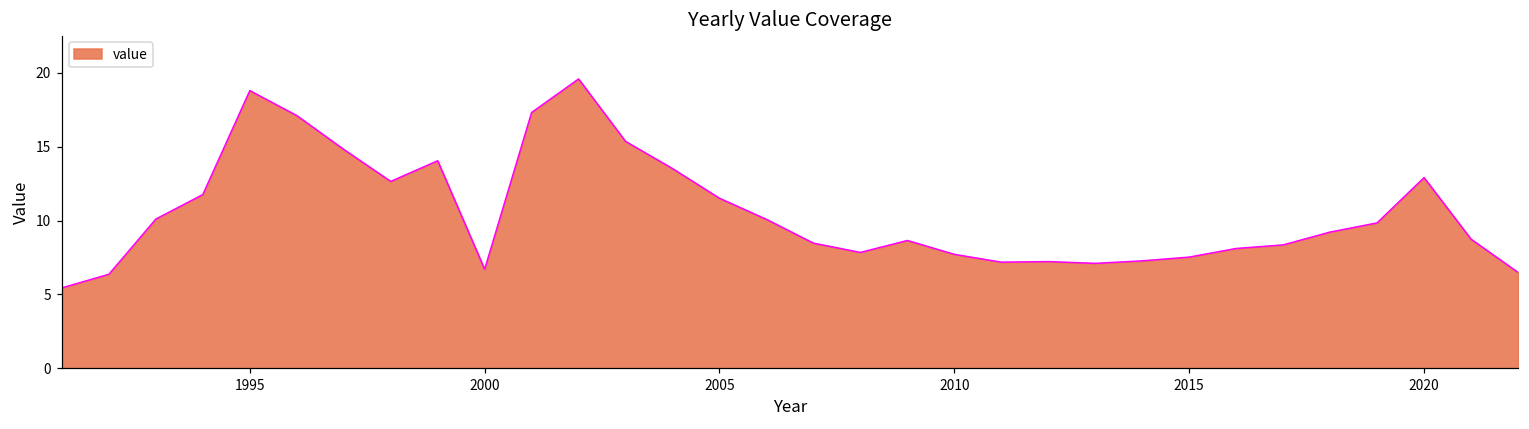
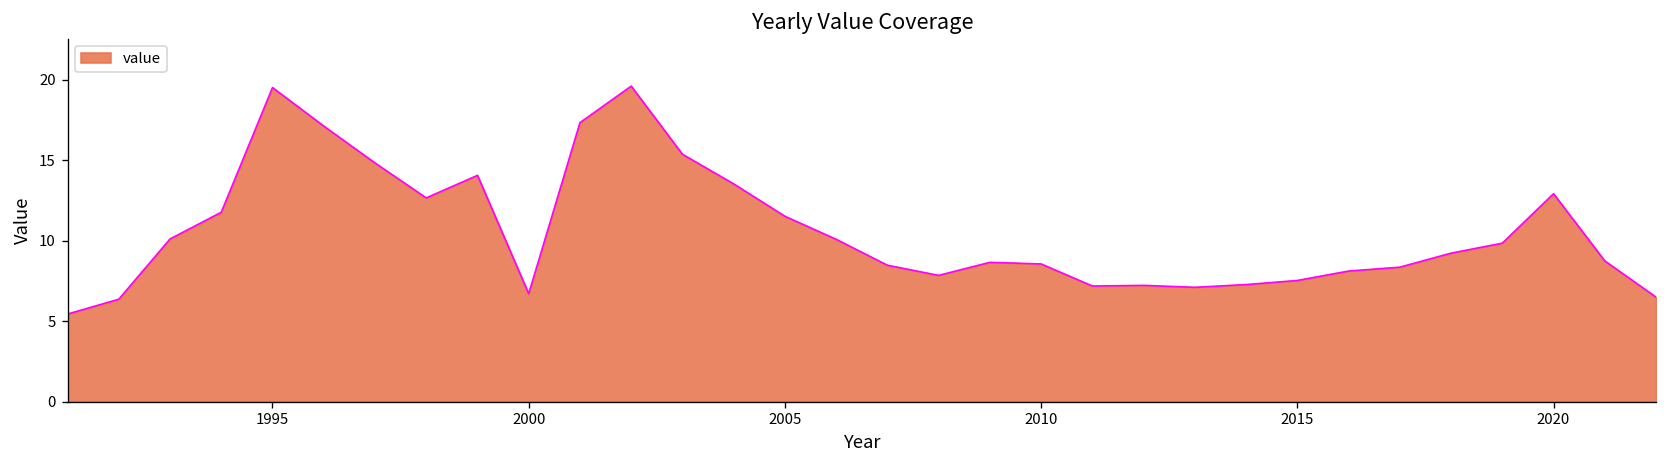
  {
-   "1995": 18.8,
+   "1995": 19.5,
    "2000": 6.7,
    "2005": 11.5,
-   "2010": 7.7,
+   "2010": 8.6,
    "2015": 7.5,
    "2020": 12.9
  }
